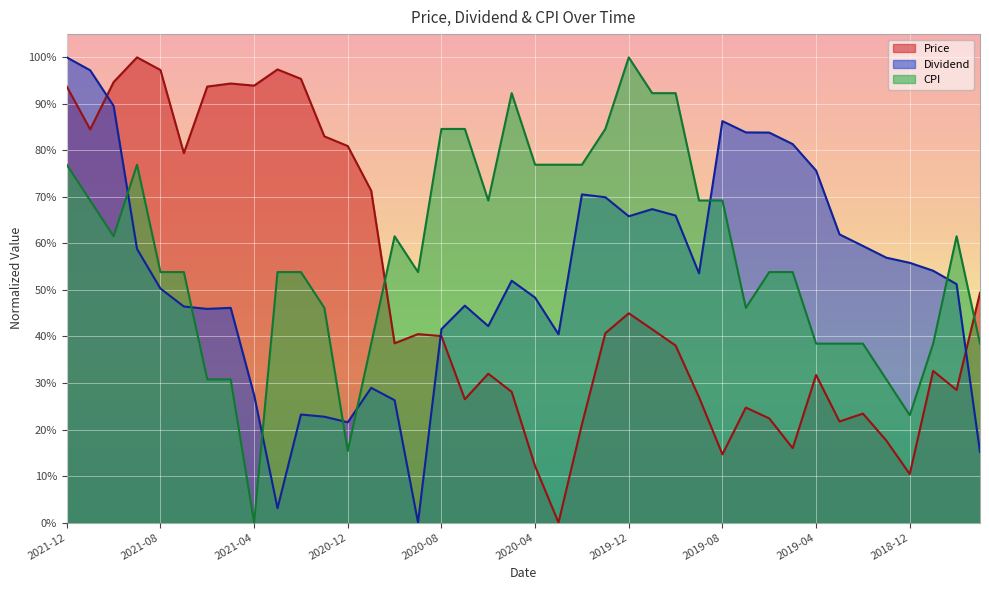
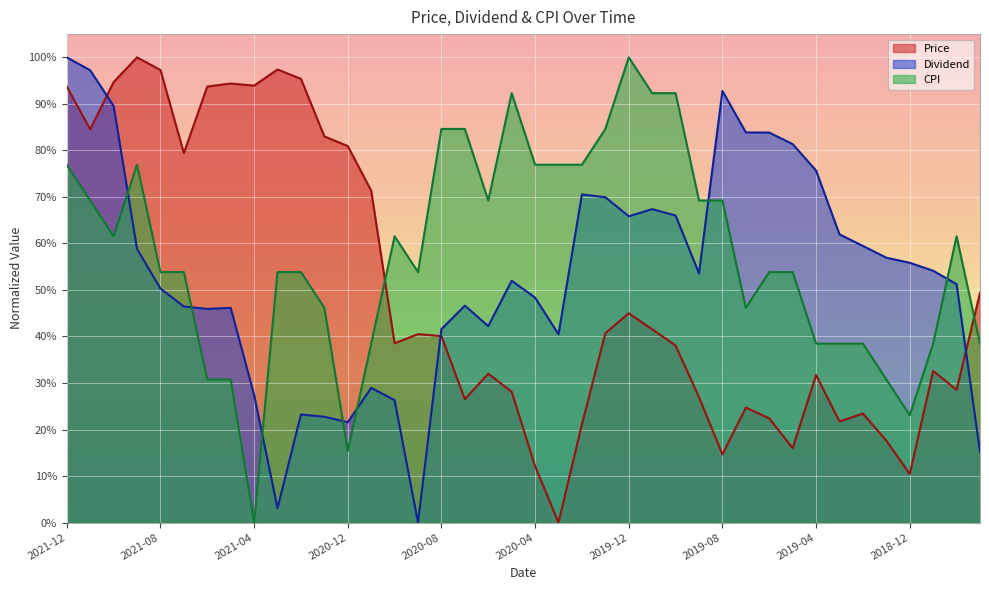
  {
    "Price": {
      "2021-12": "94%",
      "2021-08": "97%",
      "2021-04": "94%",
      "2020-12": "81%",
      "2020-08": "40%",
      "2020-04": "12%",
      "2019-12": "45%",
      "2019-08": "15%",
      "2019-04": "32%",
      "2018-12": "10%"
    },
    "Dividend": {
      "2021-12": "100%",
      "2021-08": "50%",
      "2021-04": "27%",
      "2020-12": "22%",
      "2020-08": "42%",
      "2020-04": "48%",
      "2019-12": "66%",
-     "2019-08": "86%",
+     "2019-08": "93%",
      "2019-04": "76%",
      "2018-12": "56%"
    },
    "CPI": {
      "2021-12": "77%",
      "2021-08": "54%",
      "2021-04": "0%",
      "2020-12": "15%",
      "2020-08": "85%",
      "2020-04": "77%",
      "2019-12": "100%",
      "2019-08": "69%",
      "2019-04": "38%",
      "2018-12": "23%"
    }
  }
